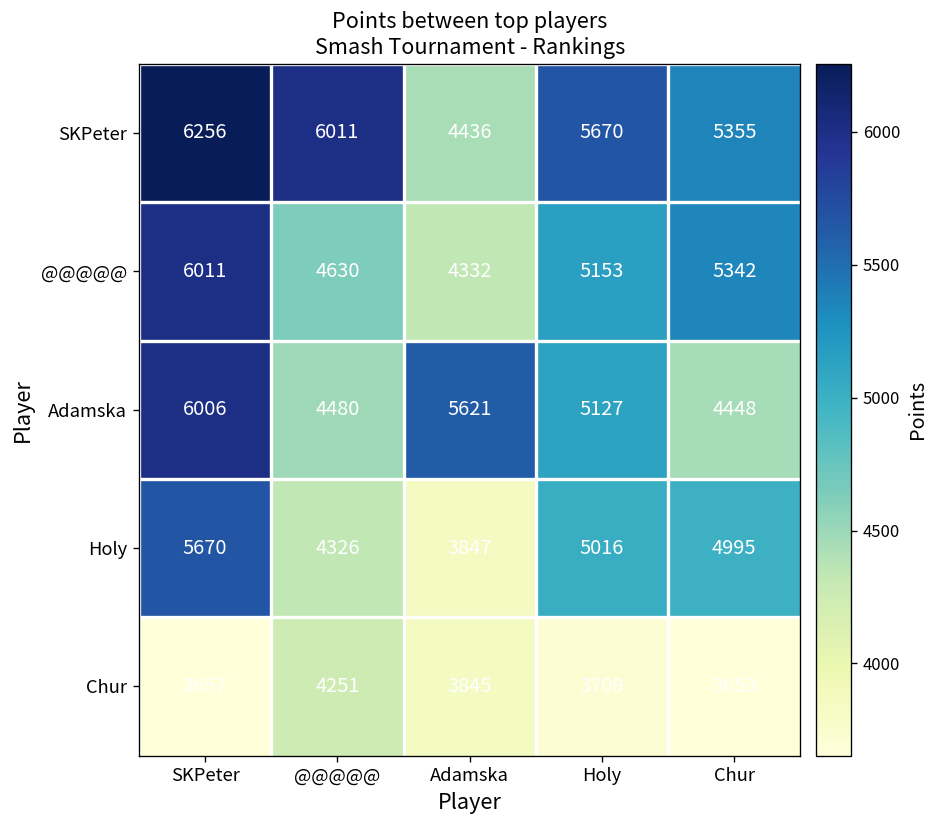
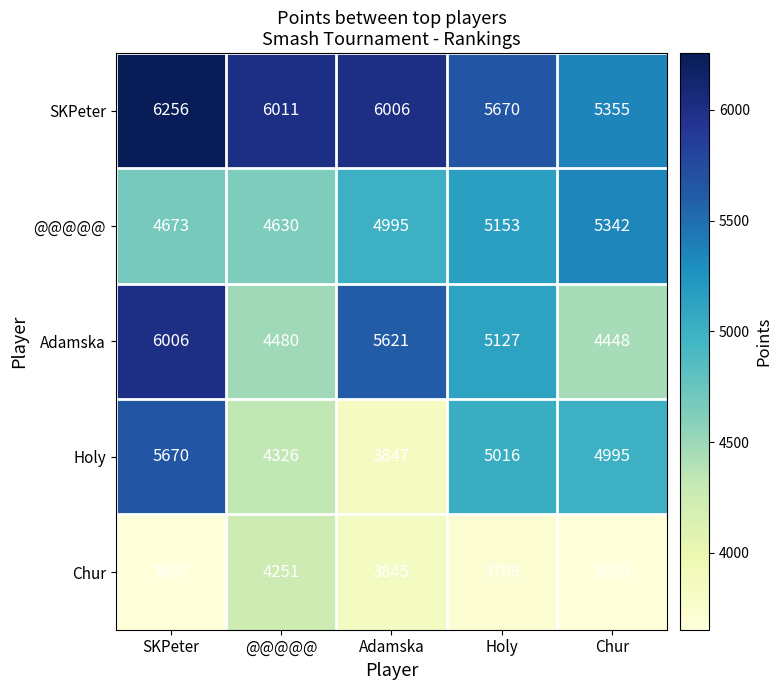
  {
    "SKPeter": {
      "SKPeter": 6256,
      "@@@@@": 6011,
-     "Adamska": 4436,
+     "Adamska": 6006,
      "Holy": 5670,
      "Chur": 5355
    },
    "@@@@@": {
-     "SKPeter": 6011,
+     "SKPeter": 4673,
      "@@@@@": 4630,
-     "Adamska": 4332,
+     "Adamska": 4995,
      "Holy": 5153,
      "Chur": 5342
    },
    "Adamska": {
      "SKPeter": 6006,
      "@@@@@": 4480,
      "Adamska": 5621,
      "Holy": 5127,
      "Chur": 4448
    },
    "Holy": {
      "SKPeter": 5670,
      "@@@@@": 4326,
      "Adamska": 3847,
      "Holy": 5016,
      "Chur": 4995
    },
    "Chur": {
      "@@@@@": 4251,
      "Adamska": 3845
    }
  }
